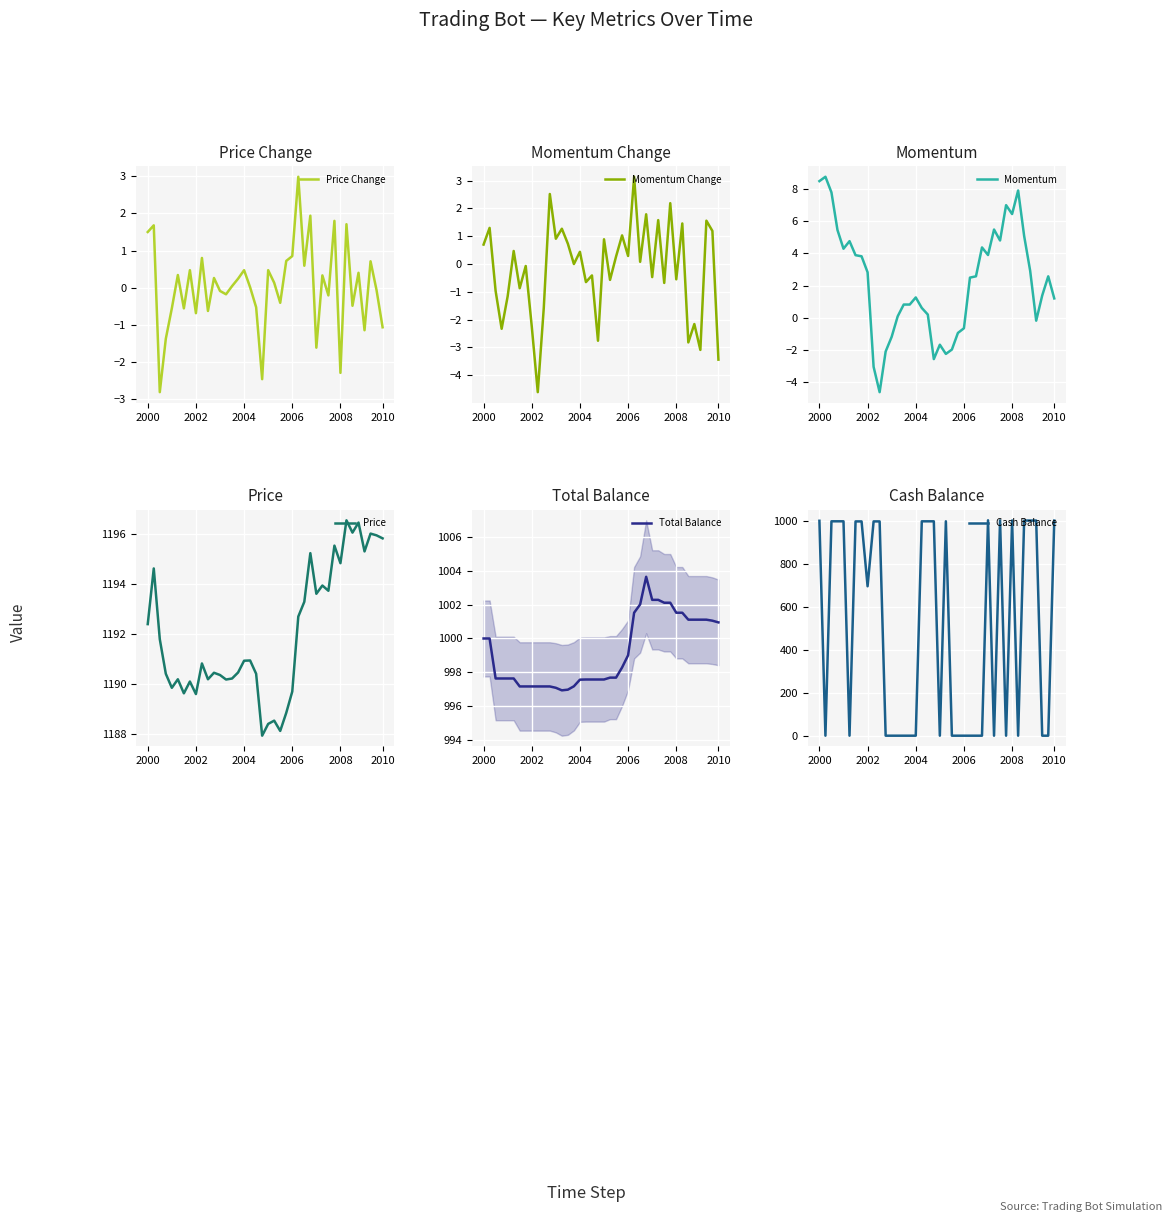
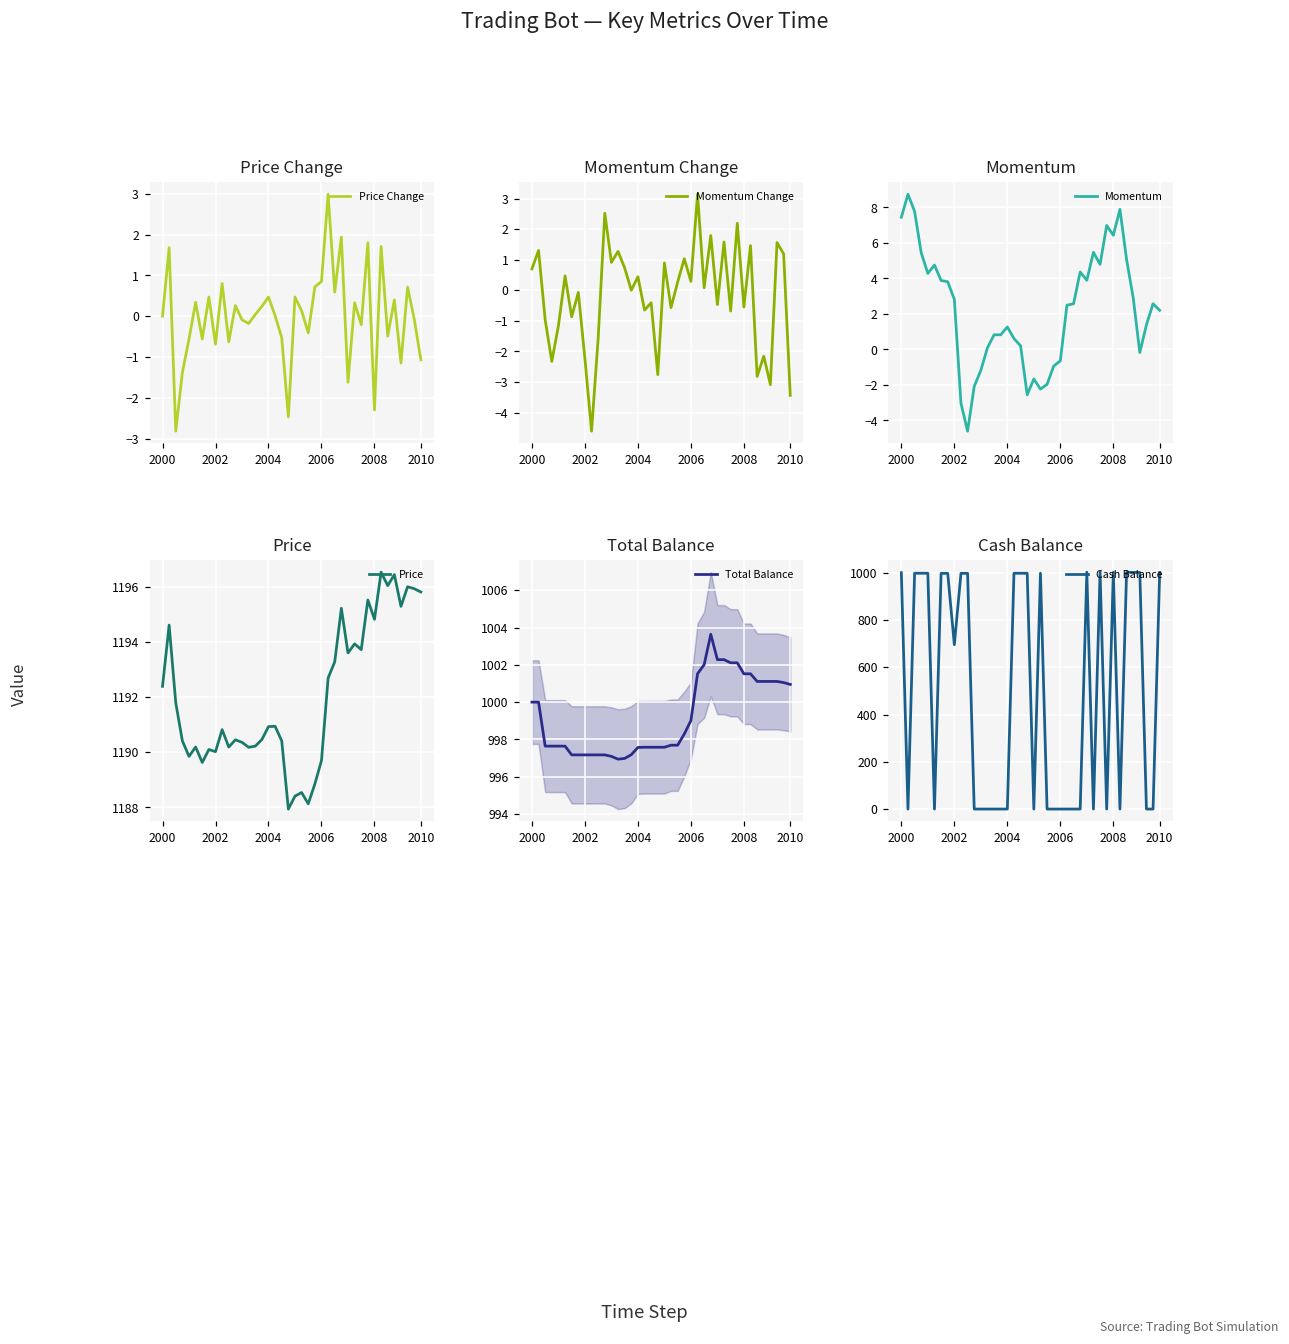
  {
    "Price Change": {
-     "2000": 1.5,
+     "2000": 0.0,
      "2002": -0.7,
      "2004": 0.5,
      "2006": 0.9,
      "2008": -2.3,
      "2010": -1.1
    },
    "Momentum Change": {
      "2000": 0.7,
      "2002": -2.2,
      "2004": 0.4,
      "2006": 0.3,
      "2008": -0.6,
      "2010": -3.4
    },
    "Momentum": {
-     "2000": 8.5,
+     "2000": 7.4,
      "2002": 2.8,
      "2004": 1.3,
      "2006": -0.7,
      "2008": 6.4,
-     "2010": 1.2
+     "2010": 2.2
    },
    "Price": {
      "2000": 1192.4,
-     "2002": 1189.6,
+     "2002": 1190.0,
      "2004": 1190.9,
      "2006": 1189.7,
      "2008": 1194.8,
      "2010": 1195.8
    },
    "Cash Balance": {
      "2000": 1000,
      "2002": 700,
      "2004": 0,
      "2006": 0,
      "2008": 1000,
      "2010": 1000
    }
  }
